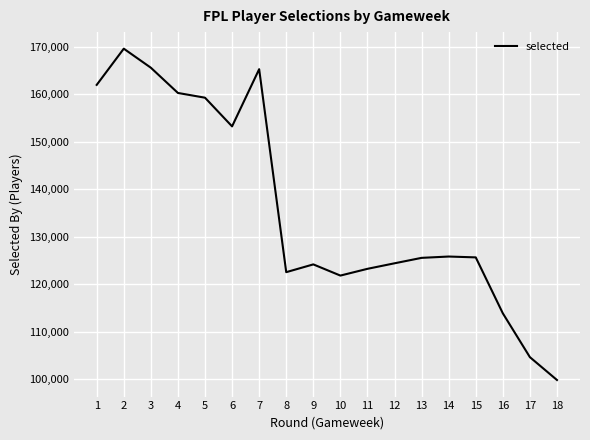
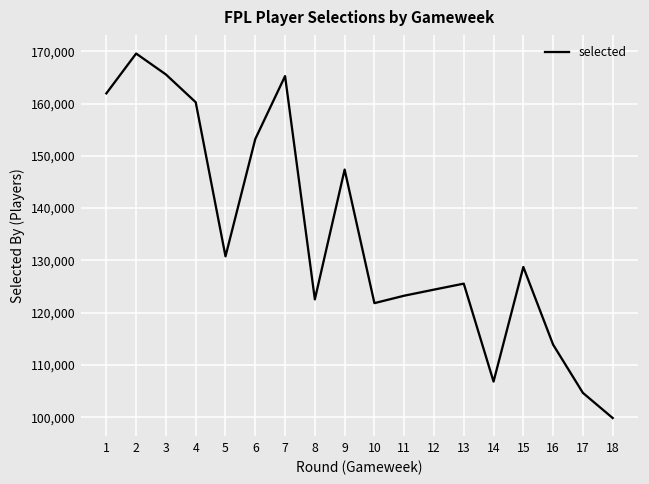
  {
    "1": "162,000",
    "2": "170,000",
    "3": "166,000",
    "4": "160,000",
-   "5": "159,000",
+   "5": "131,000",
    "6": "153,000",
    "7": "165,000",
    "8": "123,000",
-   "9": "124,000",
+   "9": "147,000",
    "10": "122,000",
    "11": "123,000",
    "12": "124,000",
    "13": "126,000",
-   "14": "126,000",
-   "15": "126,000",
+   "14": "107,000",
+   "15": "129,000",
    "16": "114,000",
    "17": "105,000",
    "18": "100,000"
  }
